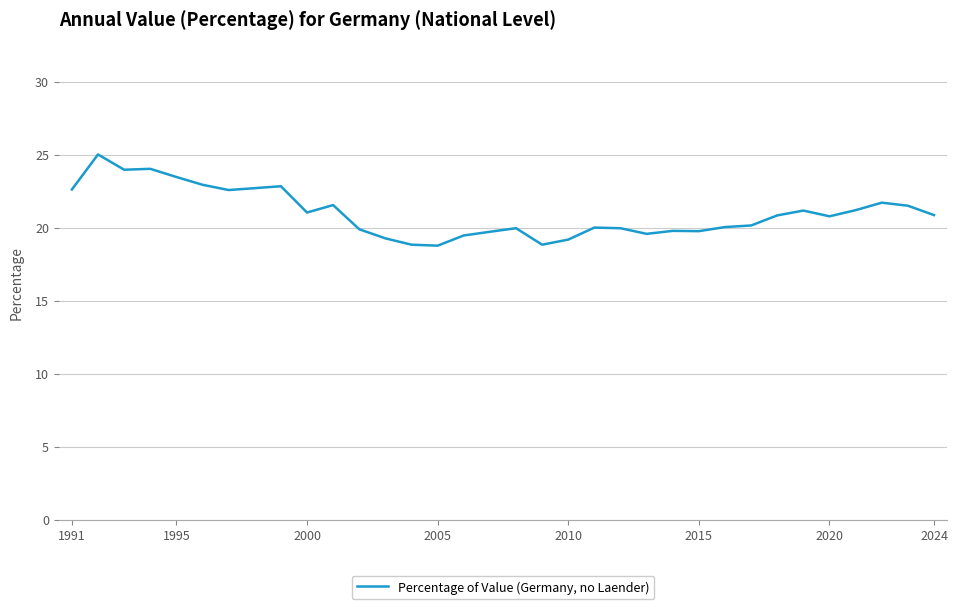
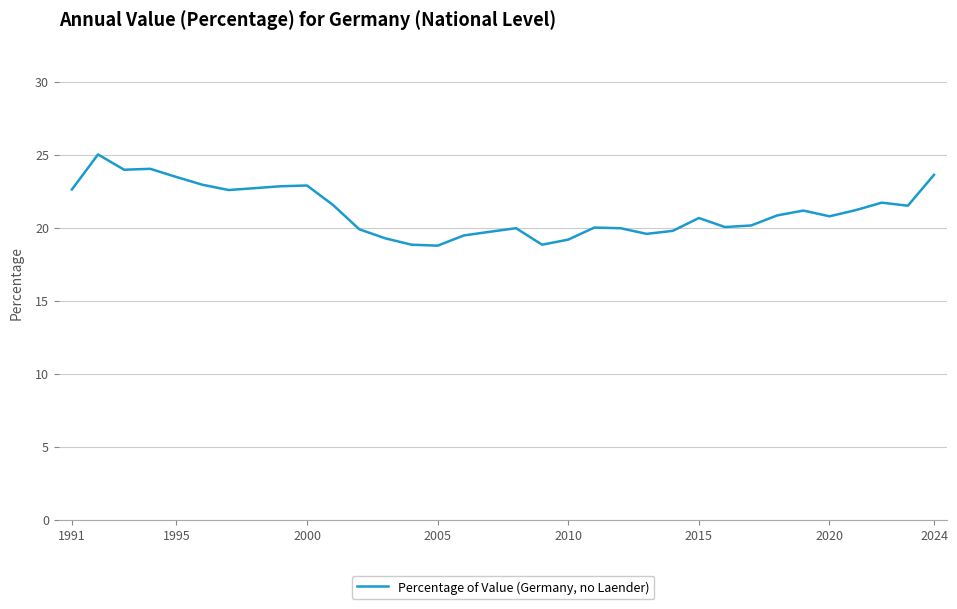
  {
    "1991": 22.6,
    "1995": 23.5,
-   "2000": 21.0,
+   "2000": 22.9,
    "2005": 18.8,
    "2010": 19.2,
-   "2015": 19.8,
+   "2015": 20.7,
    "2020": 20.8,
-   "2024": 20.9
+   "2024": 23.6
  }
